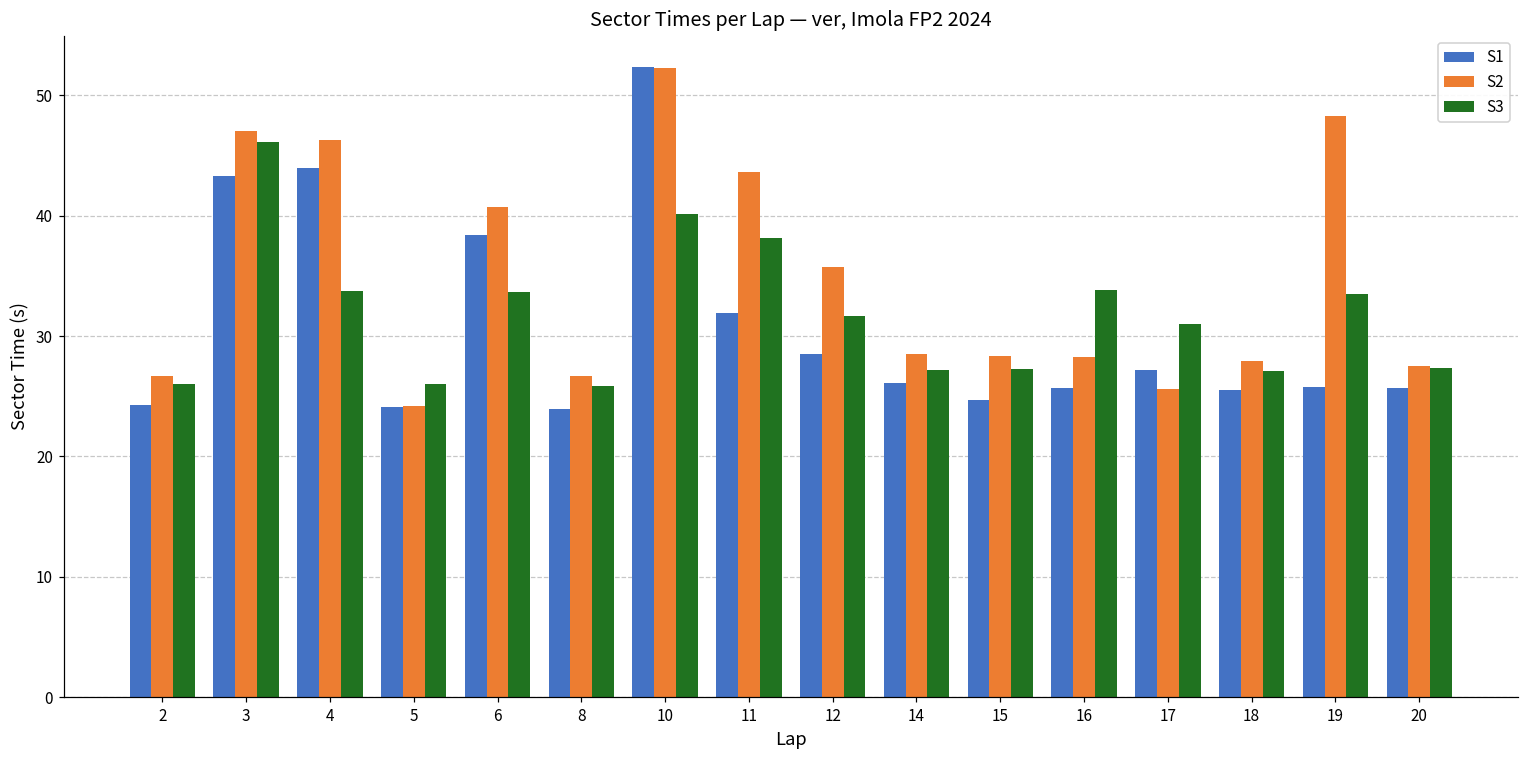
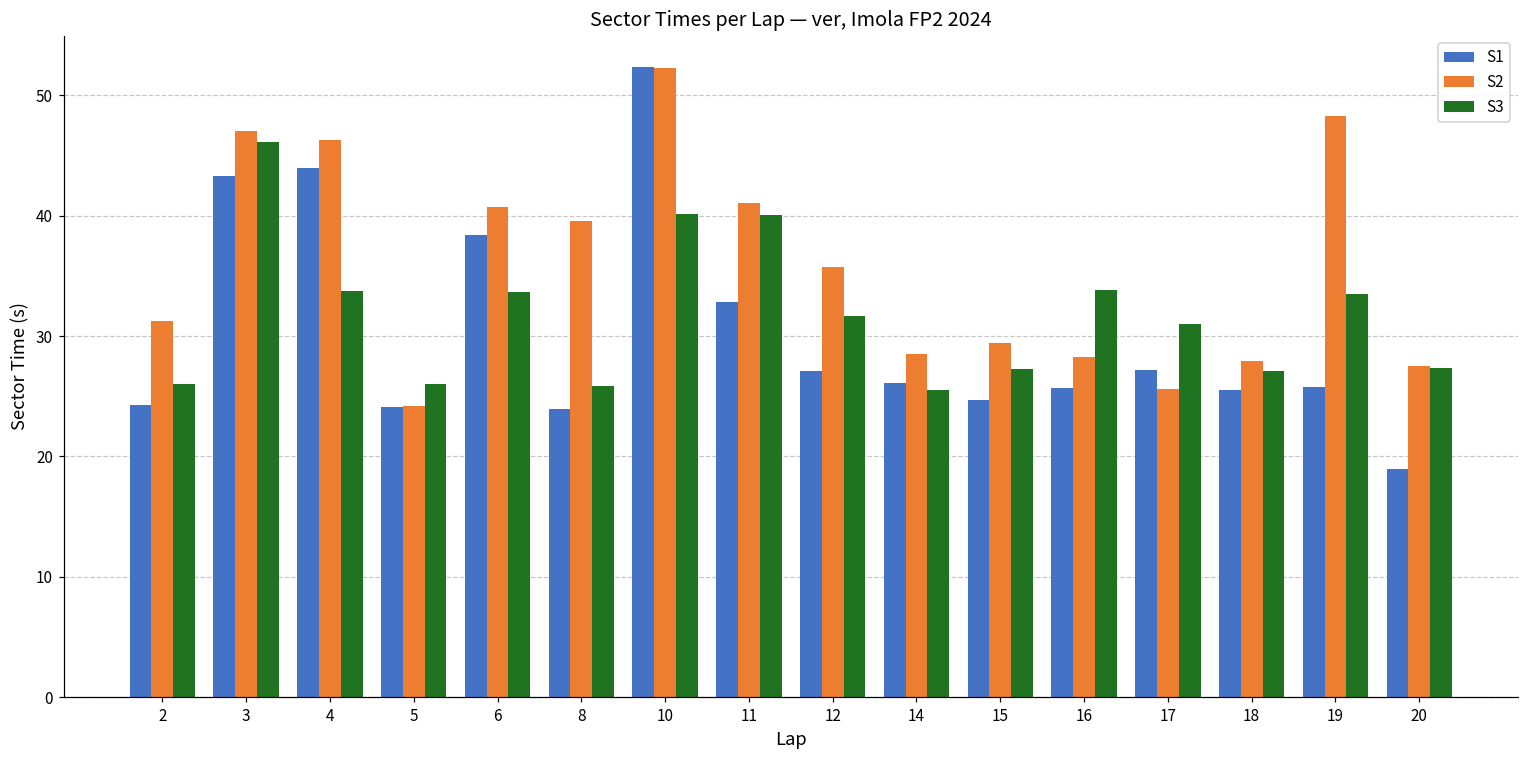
  {
    "S1": {
      "2": 24.2,
      "3": 43.3,
      "4": 43.9,
      "5": 24.1,
      "6": 38.4,
      "8": 23.9,
      "10": 52.3,
-     "11": 31.9,
-     "12": 28.5,
+     "11": 32.8,
+     "12": 27.1,
      "14": 26.1,
      "15": 24.7,
      "16": 25.7,
      "17": 27.2,
      "18": 25.5,
      "19": 25.7,
-     "20": 25.7
+     "20": 18.9
    },
    "S2": {
-     "2": 26.7,
+     "2": 31.3,
      "3": 47.1,
      "4": 46.2,
      "5": 24.2,
      "6": 40.7,
-     "8": 26.7,
+     "8": 39.6,
      "10": 52.2,
-     "11": 43.6,
+     "11": 41.0,
      "12": 35.8,
      "14": 28.5,
-     "15": 28.3,
+     "15": 29.4,
      "16": 28.2,
      "17": 25.6,
      "18": 28.0,
      "19": 48.2,
      "20": 27.5
    },
    "S3": {
      "2": 26.0,
      "3": 46.1,
      "4": 33.8,
      "5": 26.0,
      "6": 33.6,
      "8": 25.8,
      "10": 40.1,
-     "11": 38.1,
+     "11": 40.1,
      "12": 31.6,
-     "14": 27.2,
+     "14": 25.5,
      "15": 27.3,
      "16": 33.8,
      "17": 31.0,
      "18": 27.1,
      "19": 33.5,
      "20": 27.4
    }
  }
